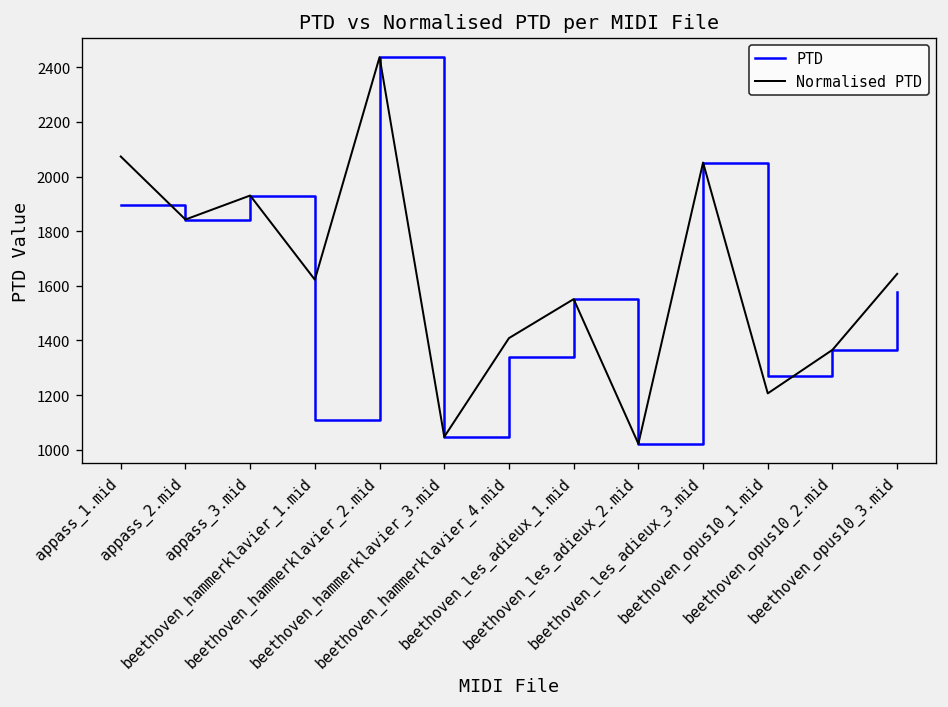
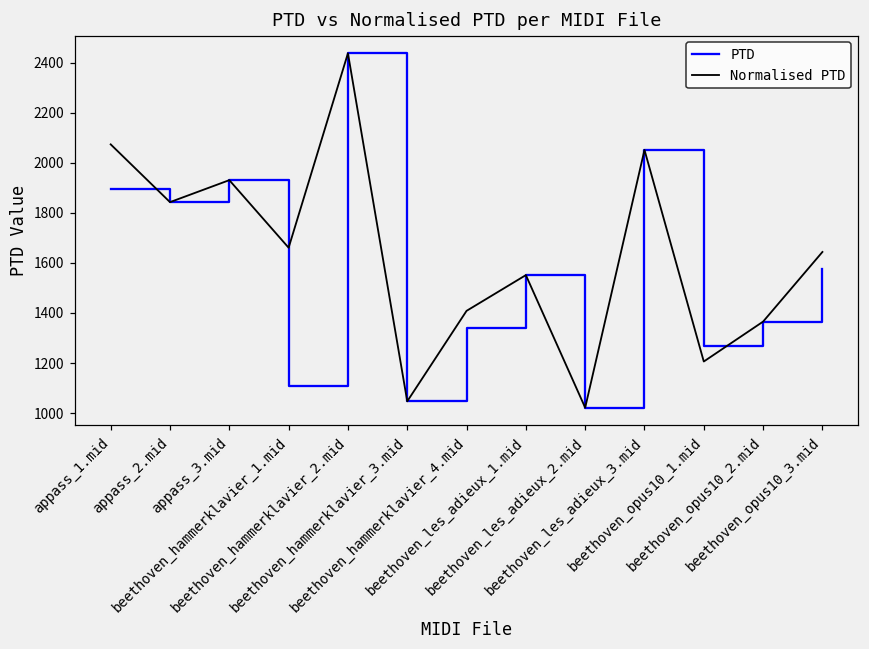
  {
    "PTD": {
      "appass_1.mid": 1900,
      "beethoven_hammerklavier_1.mid": 1110,
      "beethoven_hammerklavier_4.mid": 1340,
      "beethoven_opus10_1.mid": 1270,
      "beethoven_opus10_3.mid": 1580
    },
    "Normalised PTD": {
      "appass_1.mid": 2070,
-     "beethoven_hammerklavier_1.mid": 1620,
+     "beethoven_hammerklavier_1.mid": 1660,
      "beethoven_hammerklavier_4.mid": 1410,
      "beethoven_opus10_1.mid": 1210,
      "beethoven_opus10_3.mid": 1640
    }
  }
